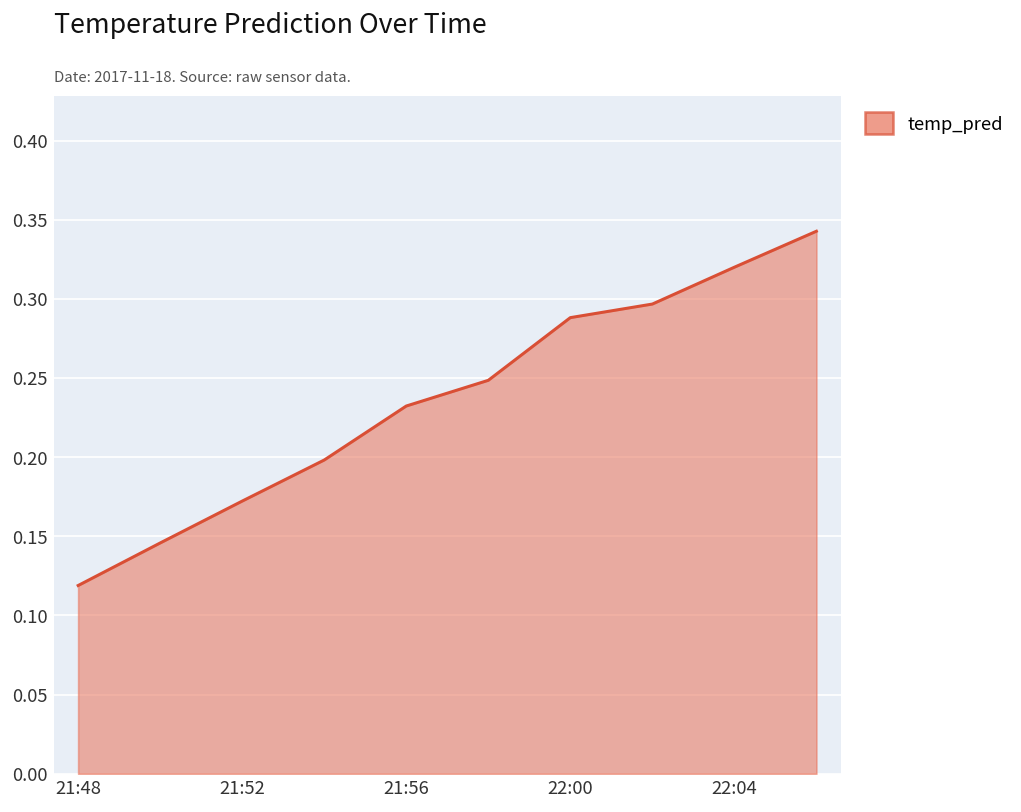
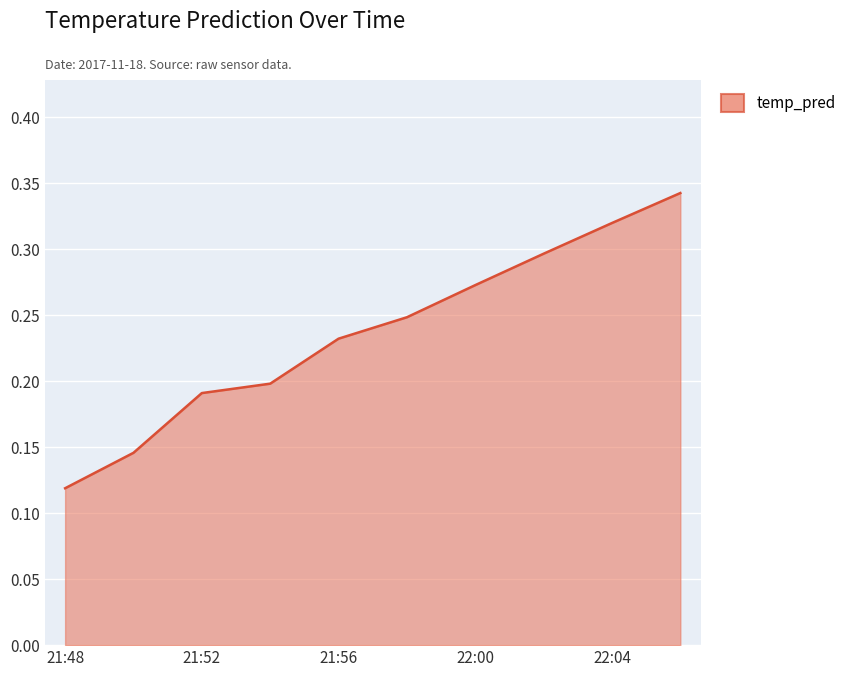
  {
    "21:48": 0.119,
-   "21:52": 0.172,
+   "21:52": 0.191,
    "21:56": 0.232,
-   "22:00": 0.288,
+   "22:00": 0.273,
    "22:04": 0.320
  }
